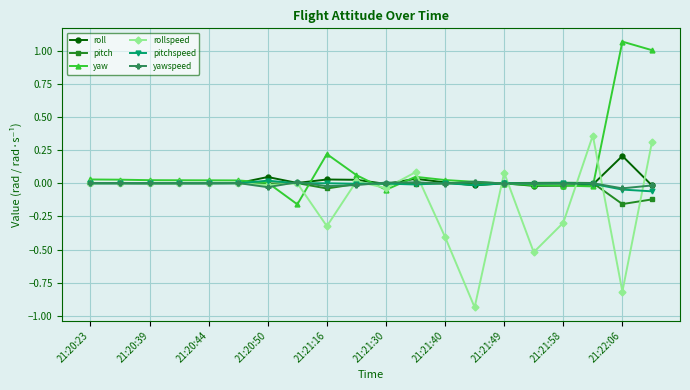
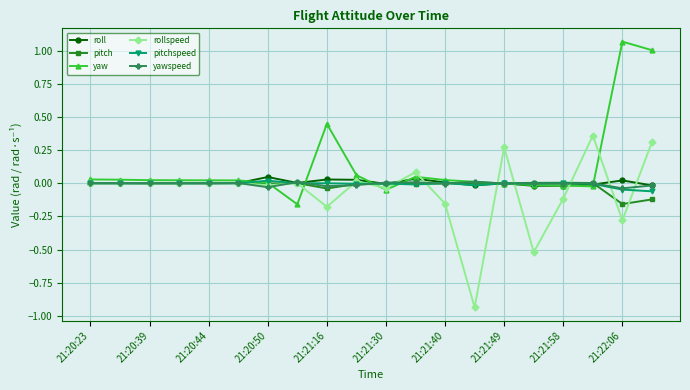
  {
    "roll": {
      "21:20:50": 0.05,
      "21:21:16": 0.03,
-     "21:22:06": 0.21
+     "21:22:06": 0.02
    },
    "yaw": {
      "21:20:23": 0.03,
      "21:20:39": 0.02,
      "21:20:44": 0.02,
-     "21:21:16": 0.22,
+     "21:21:16": 0.45,
      "21:22:06": 1.07
    },
    "rollspeed": {
-     "21:21:16": -0.32,
-     "21:21:40": -0.41,
-     "21:21:49": 0.08,
-     "21:21:58": -0.30,
-     "21:22:06": -0.82
+     "21:21:16": -0.18,
+     "21:21:40": -0.15,
+     "21:21:49": 0.27,
+     "21:21:58": -0.12,
+     "21:22:06": -0.28
    }
  }
